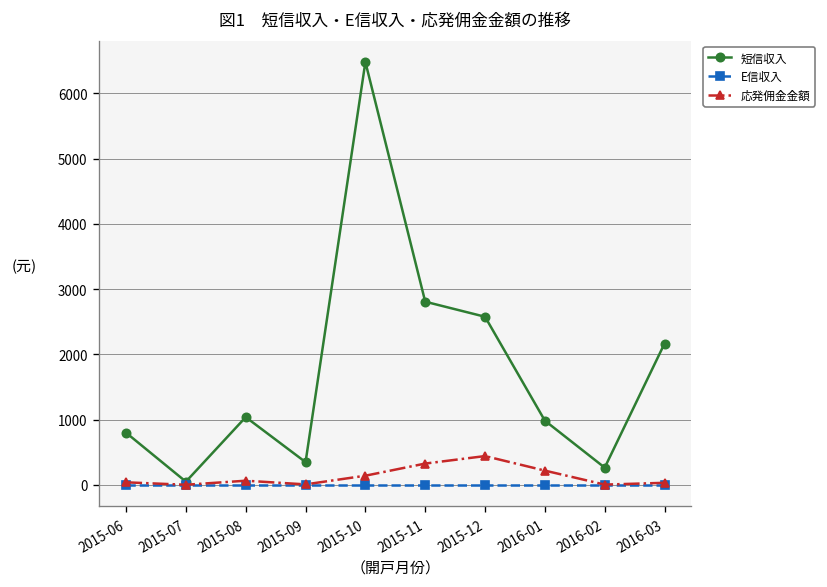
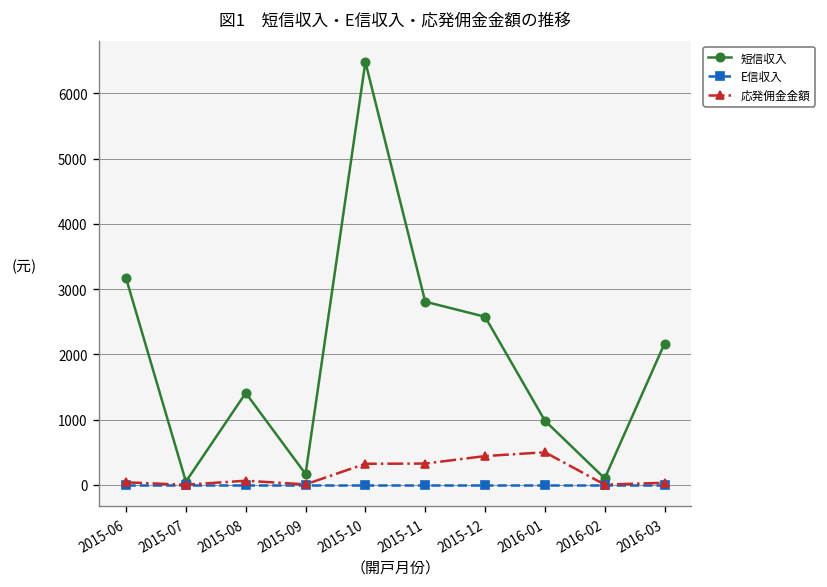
  {
    "短信収入": {
-     "2015-06": 800,
+     "2015-06": 3200,
      "2015-07": 100,
-     "2015-08": 1000,
-     "2015-09": 300,
+     "2015-08": 1400,
+     "2015-09": 200,
      "2015-10": 6500,
      "2015-11": 2800,
      "2015-12": 2600,
      "2016-01": 1000,
-     "2016-02": 300,
+     "2016-02": 100,
      "2016-03": 2200
    },
    "E信収入": {
      "2015-08": 0,
      "2015-10": 0,
      "2015-11": 0,
      "2015-12": 0,
      "2016-01": 0
    },
    "応発佣金金額": {
      "2015-08": 100,
-     "2015-10": 100,
+     "2015-10": 300,
      "2015-11": 300,
      "2015-12": 400,
-     "2016-01": 200
+     "2016-01": 500
    }
  }
